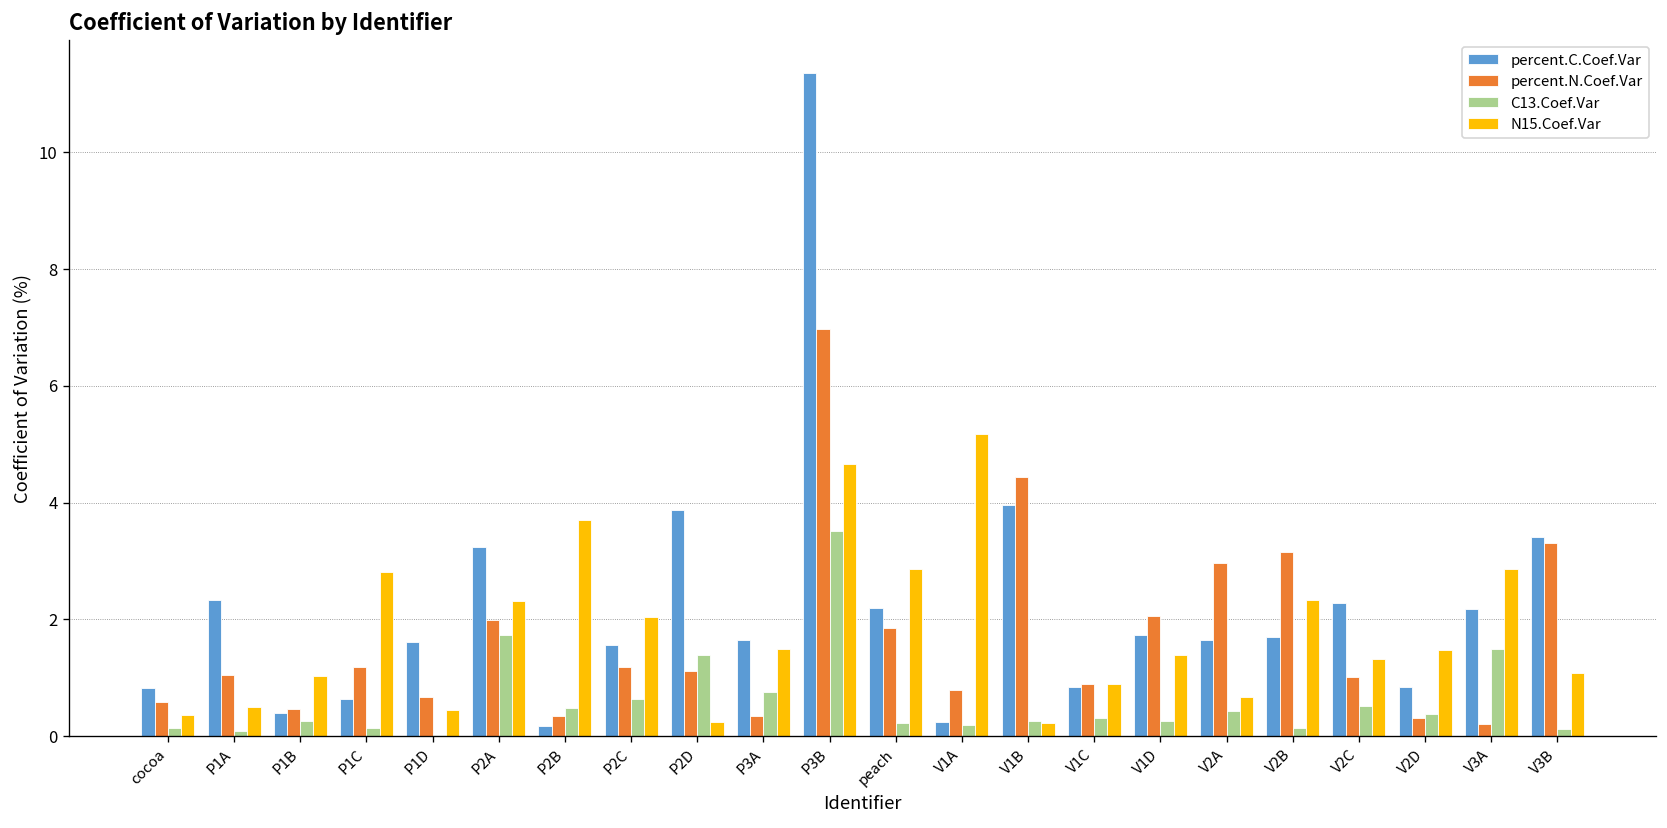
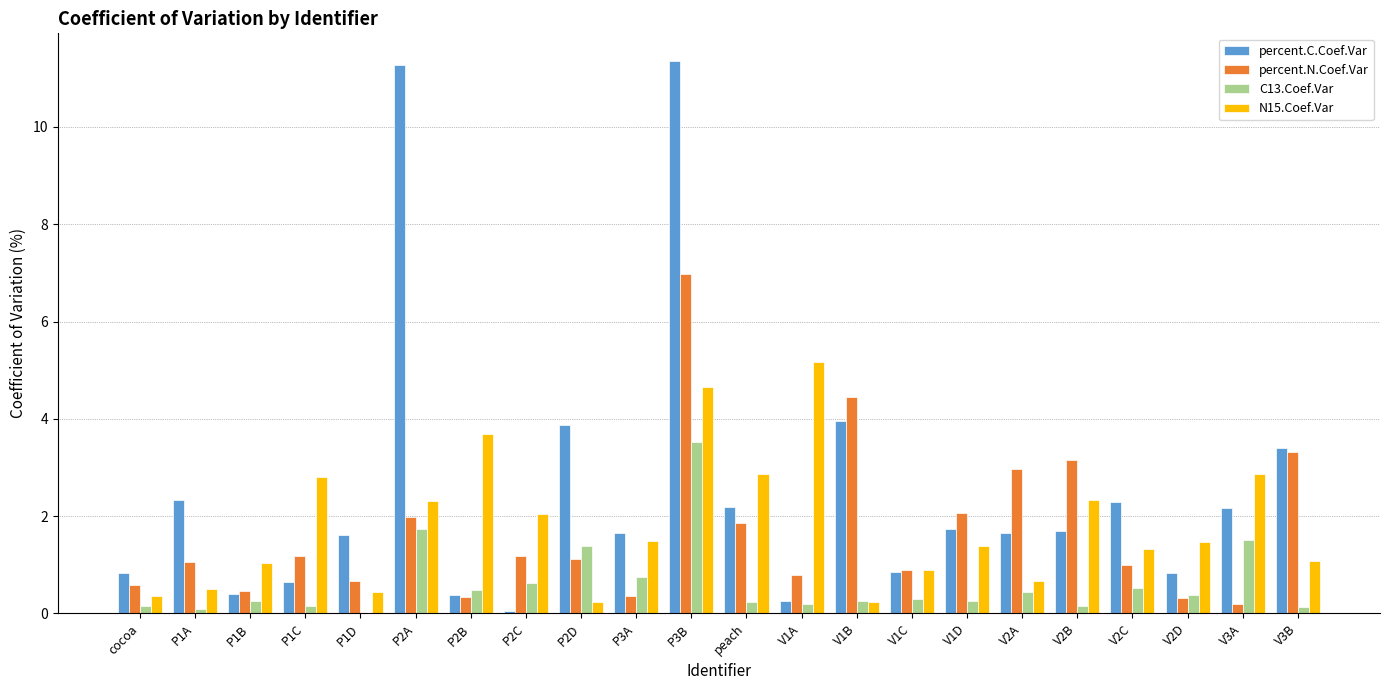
  {
    "percent.C.Coef.Var": {
      "cocoa": 0.8,
      "P1A": 2.3,
      "P1B": 0.4,
      "P1C": 0.6,
      "P1D": 1.6,
-     "P2A": 3.2,
-     "P2B": 0.2,
-     "P2C": 1.6,
+     "P2A": 11.3,
+     "P2B": 0.4,
+     "P2C": 0.0,
      "P2D": 3.9,
      "P3A": 1.7,
      "P3B": 11.4,
      "peach": 2.2,
      "V1A": 0.3,
      "V1B": 4.0,
      "V1C": 0.8,
      "V1D": 1.7,
      "V2A": 1.7,
      "V2B": 1.7,
      "V2C": 2.3,
      "V2D": 0.8,
      "V3A": 2.2,
      "V3B": 3.4
    },
    "percent.N.Coef.Var": {
      "cocoa": 0.6,
      "P1A": 1.0,
      "P1B": 0.5,
      "P1C": 1.2,
      "P1D": 0.7,
      "P2A": 2.0,
      "P2B": 0.3,
      "P2C": 1.2,
      "P2D": 1.1,
      "P3A": 0.4,
      "P3B": 7.0,
      "peach": 1.9,
      "V1A": 0.8,
      "V1B": 4.4,
      "V1C": 0.9,
      "V1D": 2.1,
      "V2A": 3.0,
      "V2B": 3.1,
      "V2C": 1.0,
      "V2D": 0.3,
      "V3A": 0.2,
      "V3B": 3.3
    },
    "C13.Coef.Var": {
      "cocoa": 0.1,
      "P1A": 0.1,
      "P1B": 0.3,
      "P1C": 0.1,
      "P2A": 1.7,
      "P2B": 0.5,
      "P2C": 0.6,
      "P2D": 1.4,
      "P3A": 0.8,
      "P3B": 3.5,
      "peach": 0.2,
      "V1A": 0.2,
      "V1B": 0.3,
      "V1C": 0.3,
      "V1D": 0.3,
      "V2A": 0.4,
      "V2B": 0.1,
      "V2C": 0.5,
      "V2D": 0.4,
      "V3A": 1.5,
      "V3B": 0.1
    },
    "N15.Coef.Var": {
      "cocoa": 0.4,
      "P1A": 0.5,
      "P1B": 1.0,
      "P1C": 2.8,
      "P1D": 0.4,
      "P2A": 2.3,
      "P2B": 3.7,
      "P2C": 2.0,
      "P2D": 0.2,
      "P3A": 1.5,
      "P3B": 4.7,
      "peach": 2.9,
      "V1A": 5.2,
      "V1B": 0.2,
      "V1C": 0.9,
      "V1D": 1.4,
      "V2A": 0.7,
      "V2B": 2.3,
      "V2C": 1.3,
      "V2D": 1.5,
      "V3A": 2.9,
      "V3B": 1.1
    }
  }
